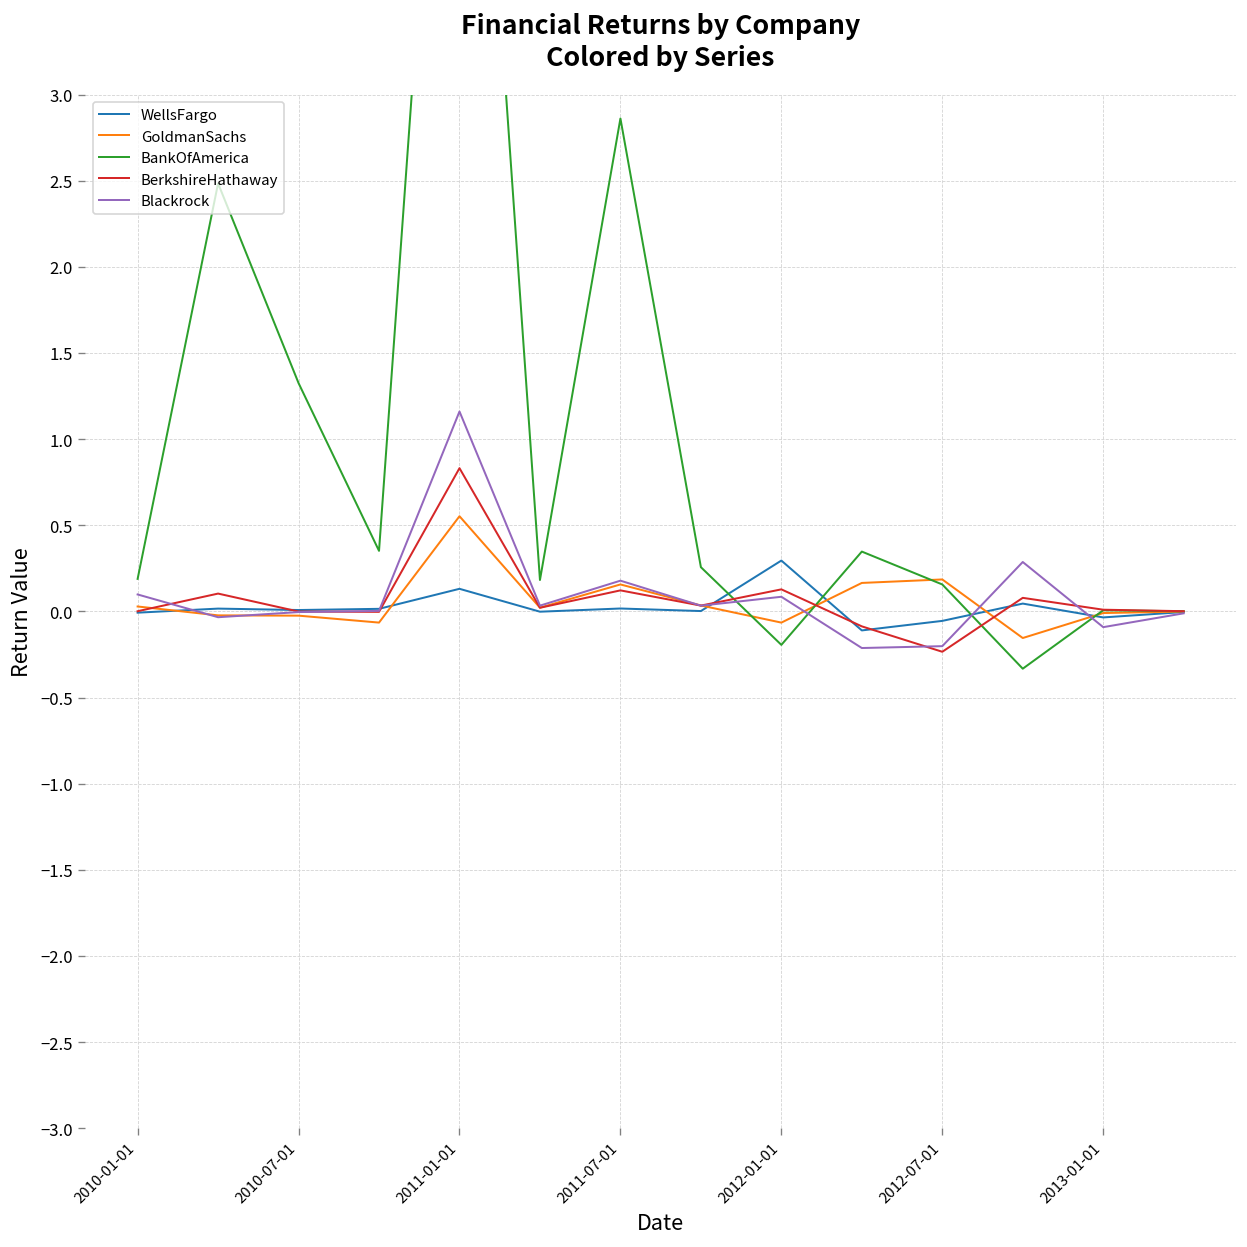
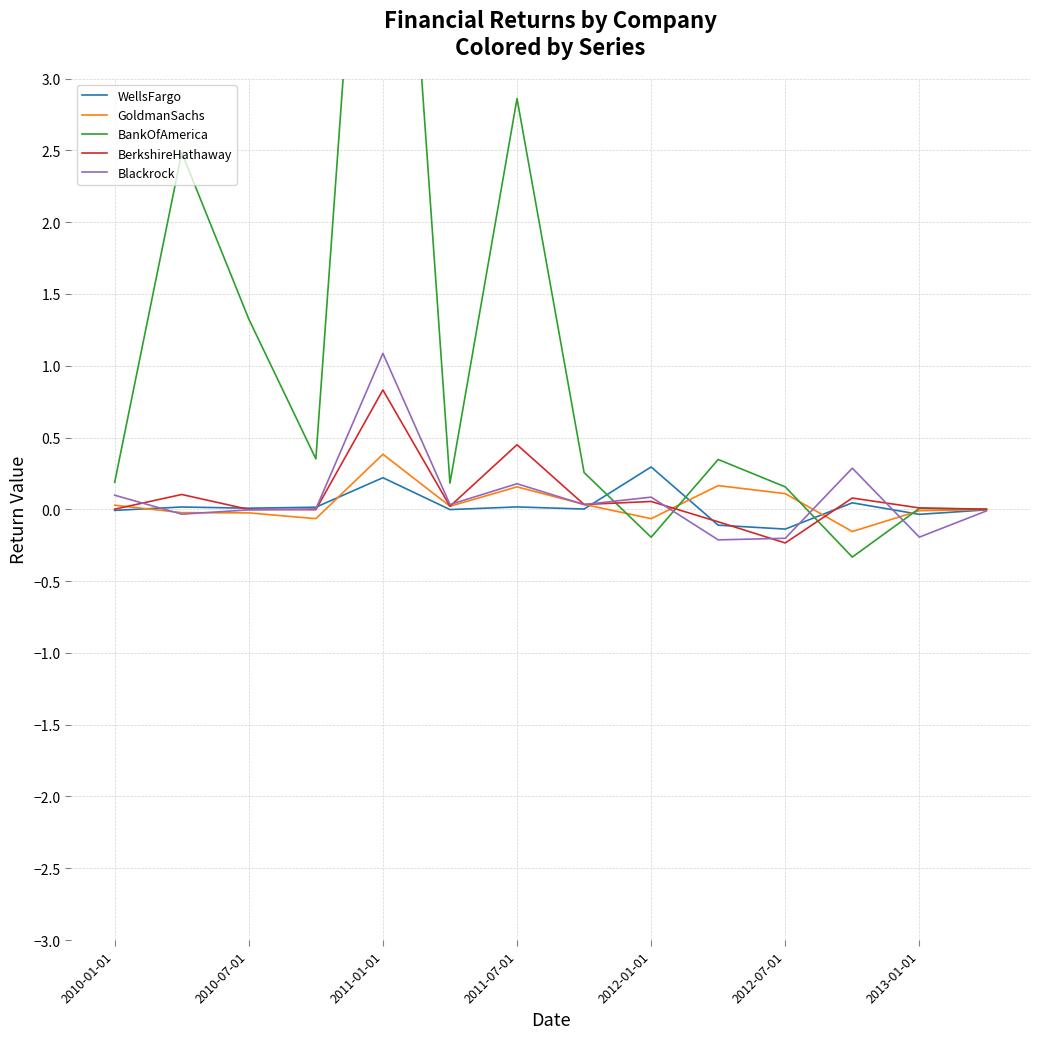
  {
    "WellsFargo": {
-     "2011-01-01": 0.13,
+     "2011-01-01": 0.22,
      "2011-07-01": 0.02,
      "2012-01-01": 0.30,
-     "2012-07-01": -0.06,
+     "2012-07-01": -0.14,
      "2013-01-01": -0.04
    },
    "GoldmanSachs": {
      "2010-01-01": 0.03,
      "2010-07-01": -0.02,
-     "2011-01-01": 0.55,
+     "2011-01-01": 0.38,
      "2011-07-01": 0.16,
      "2012-01-01": -0.07,
-     "2012-07-01": 0.19
+     "2012-07-01": 0.11
    },
    "BankOfAmerica": {
      "2010-01-01": 0.19,
      "2010-07-01": 1.32,
      "2011-07-01": 2.86,
      "2012-01-01": -0.19,
      "2012-07-01": 0.16
    },
    "BerkshireHathaway": {
      "2011-01-01": 0.83,
-     "2011-07-01": 0.12,
-     "2012-01-01": 0.13,
+     "2011-07-01": 0.45,
+     "2012-01-01": 0.05,
      "2012-07-01": -0.23
    },
    "Blackrock": {
      "2010-01-01": 0.10,
-     "2011-01-01": 1.16,
+     "2011-01-01": 1.09,
      "2011-07-01": 0.18,
      "2012-01-01": 0.08,
      "2012-07-01": -0.20,
-     "2013-01-01": -0.09
+     "2013-01-01": -0.19
    }
  }
